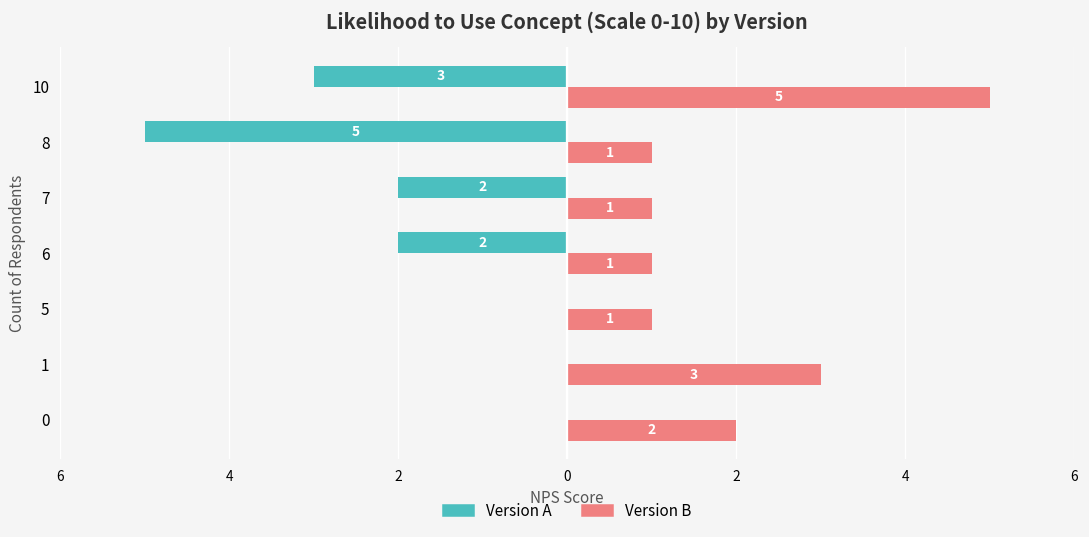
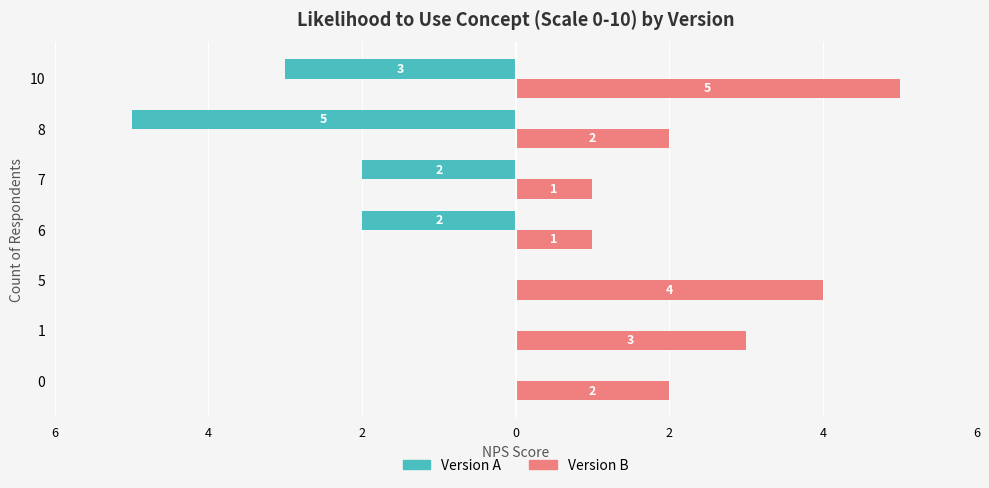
  {
    "Version B": {
      "10": 5,
-     "8": 1,
+     "8": 2,
      "7": 1,
      "6": 1,
-     "5": 1,
+     "5": 4,
      "1": 3,
      "0": 2
    }
  }
